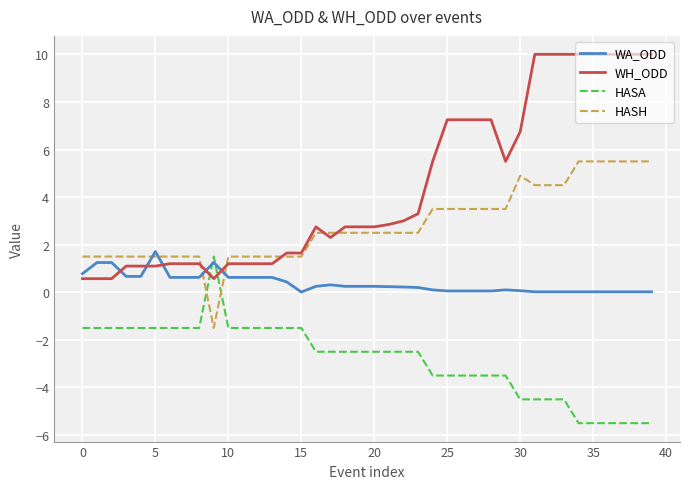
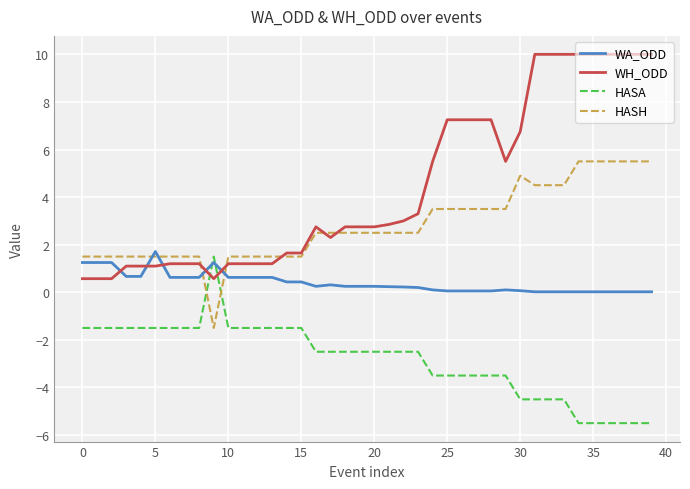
  {
    "WA_ODD": {
-     "0": 0.8,
+     "0": 1.3,
      "5": 1.7,
      "10": 0.6,
-     "15": 0.0,
+     "15": 0.4,
      "20": 0.3,
      "25": 0.1,
      "30": 0.1,
      "35": 0.0
    },
    "WH_ODD": {
      "0": 0.6,
      "5": 1.1,
      "10": 1.2,
      "15": 1.7,
      "20": 2.8,
      "25": 7.3,
      "30": 6.8
    },
    "HASA": {
      "0": -1.5,
      "5": -1.5,
      "10": -1.5,
      "15": -1.5,
      "20": -2.5,
      "25": -3.5,
      "30": -4.5,
      "35": -5.5
    },
    "HASH": {
      "0": 1.5,
      "5": 1.5,
      "10": 1.5,
      "15": 1.5,
      "20": 2.5,
      "25": 3.5,
      "30": 4.9,
      "35": 5.5
    }
  }
